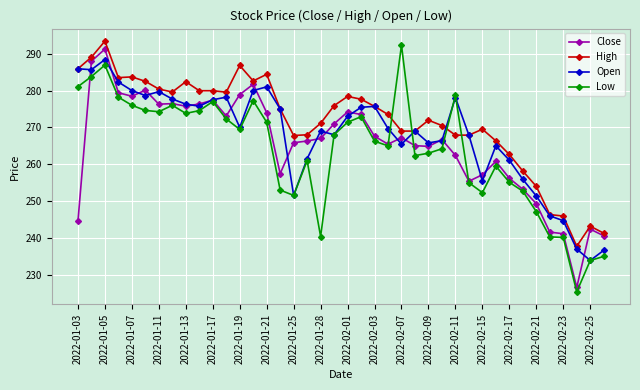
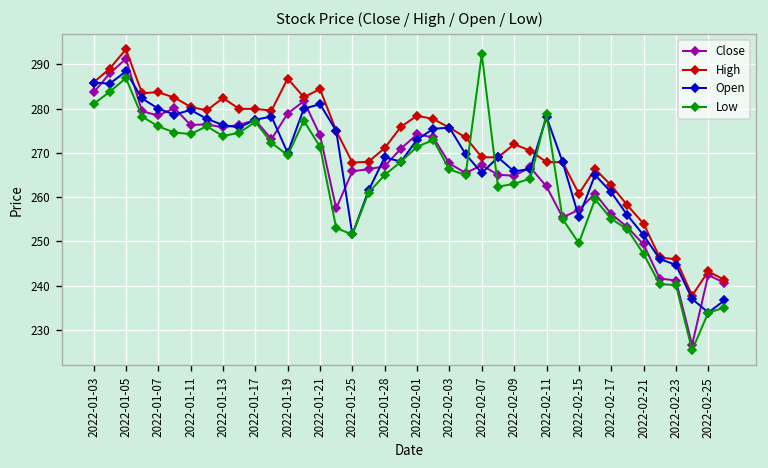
  {
    "Close": {
-     "2022-01-03": 245,
+     "2022-01-03": 284,
      "2022-01-05": 291,
      "2022-01-07": 278,
      "2022-01-11": 276,
      "2022-01-19": 279,
      "2022-01-21": 274,
      "2022-01-25": 266,
      "2022-01-28": 267,
      "2022-02-01": 274,
      "2022-02-03": 268,
      "2022-02-07": 267,
      "2022-02-09": 265,
      "2022-02-11": 262,
      "2022-02-15": 257,
      "2022-02-17": 256,
      "2022-02-21": 249,
      "2022-02-23": 241,
      "2022-02-25": 242
    },
    "High": {
      "2022-01-05": 293,
      "2022-01-07": 284,
      "2022-01-13": 282,
      "2022-01-17": 280,
      "2022-01-19": 287,
      "2022-01-21": 284,
      "2022-01-25": 268,
      "2022-01-28": 271,
      "2022-02-01": 278,
      "2022-02-07": 269,
      "2022-02-09": 272,
      "2022-02-11": 268,
-     "2022-02-15": 270,
+     "2022-02-15": 261,
      "2022-02-17": 263,
      "2022-02-21": 254,
      "2022-02-23": 246,
      "2022-02-25": 243
    },
    "Open": {
      "2022-01-05": 288,
      "2022-01-07": 280,
      "2022-01-21": 281,
      "2022-01-28": 269,
      "2022-02-01": 273,
      "2022-02-07": 265,
      "2022-02-09": 266,
      "2022-02-15": 256,
      "2022-02-17": 261,
      "2022-02-21": 251,
      "2022-02-23": 245
    },
    "Low": {
      "2022-01-03": 281,
      "2022-01-05": 287,
      "2022-01-07": 276,
      "2022-01-11": 274,
      "2022-01-13": 274,
      "2022-01-21": 271,
-     "2022-01-28": 240,
+     "2022-01-28": 265,
      "2022-02-01": 271,
      "2022-02-03": 266,
      "2022-02-07": 292,
      "2022-02-09": 263,
-     "2022-02-15": 252,
+     "2022-02-15": 250,
      "2022-02-17": 255,
      "2022-02-21": 247,
      "2022-02-23": 240
    }
  }
